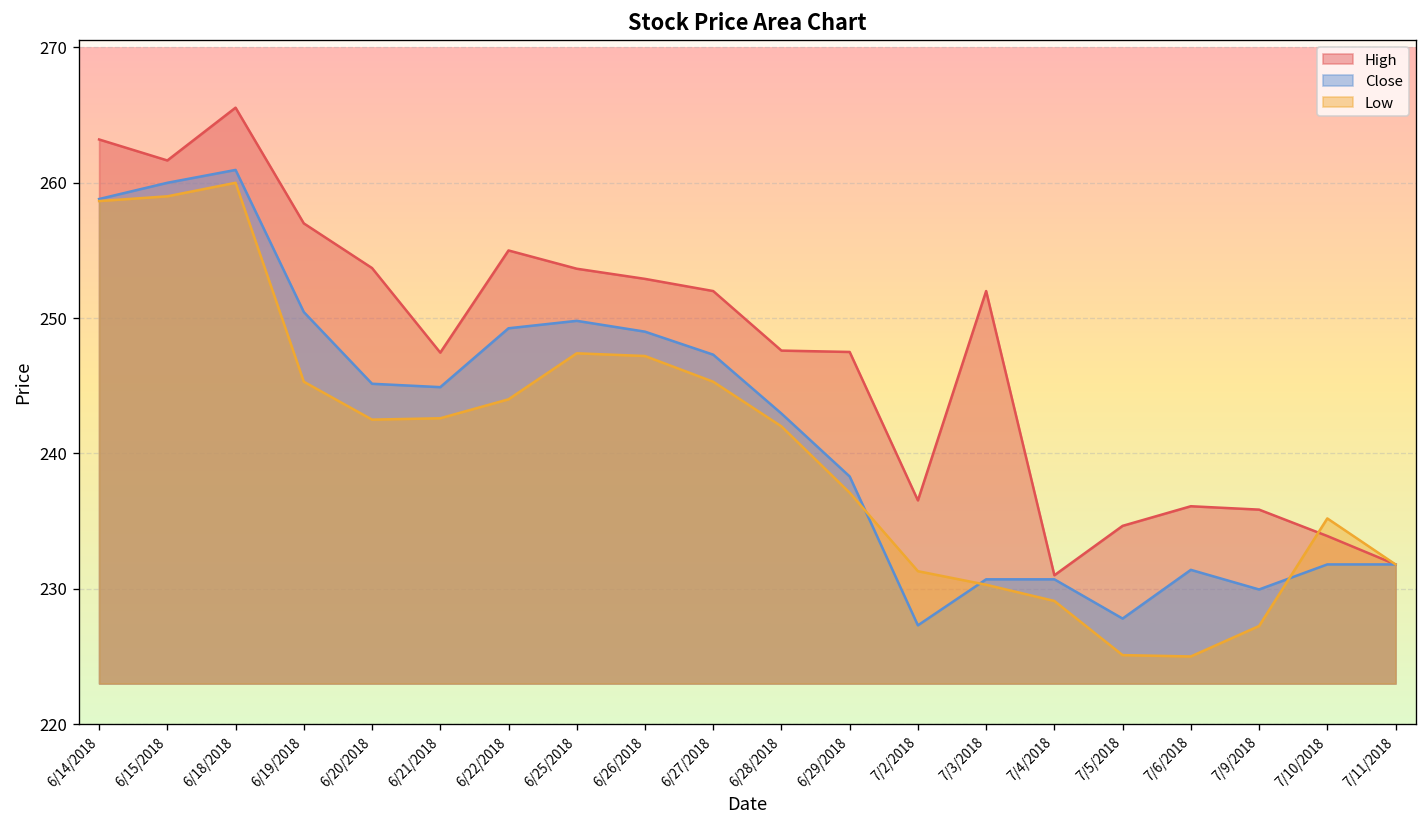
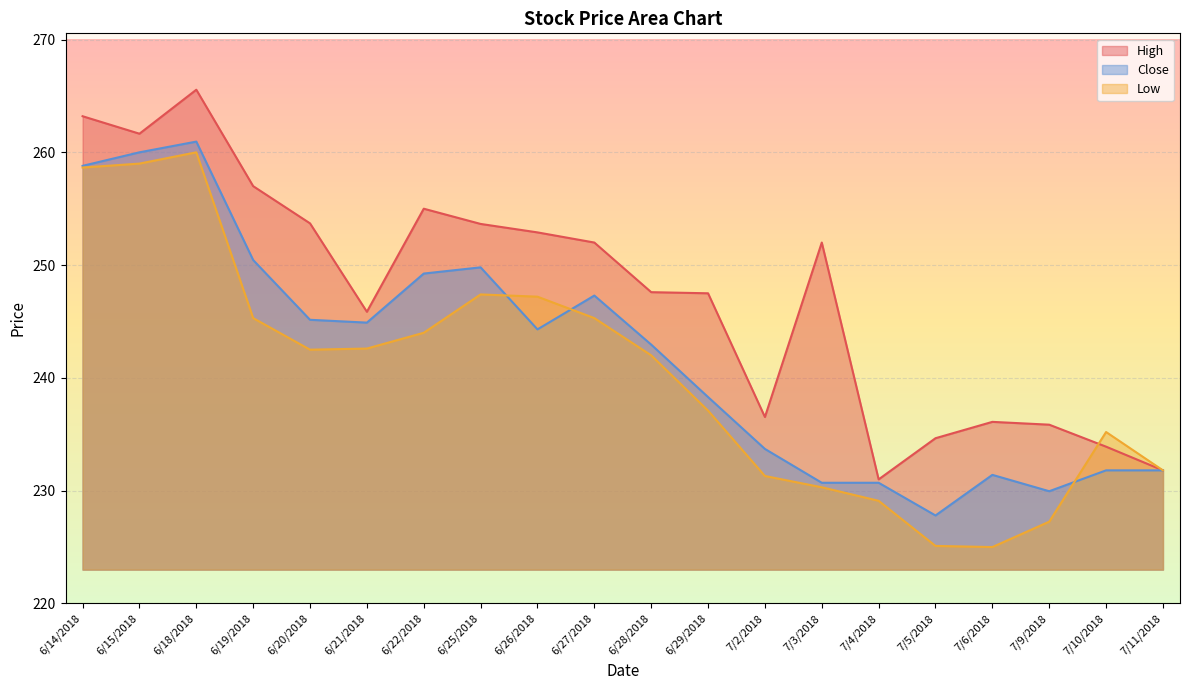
  {
    "High": {
      "6/14/2018": 263.2,
      "6/15/2018": 261.7,
      "6/18/2018": 265.6,
      "6/19/2018": 257.0,
      "6/20/2018": 253.7,
-     "6/21/2018": 247.5,
+     "6/21/2018": 245.9,
      "6/22/2018": 255.0,
      "6/25/2018": 253.7,
      "6/26/2018": 252.9,
      "6/27/2018": 252.0,
      "6/28/2018": 247.6,
      "6/29/2018": 247.5,
      "7/2/2018": 236.5,
      "7/3/2018": 252.0,
      "7/4/2018": 231.0,
      "7/5/2018": 234.7,
      "7/6/2018": 236.1,
      "7/9/2018": 235.9,
      "7/10/2018": 233.9
    },
    "Close": {
      "6/15/2018": 260.0,
      "6/18/2018": 261.0,
      "6/19/2018": 250.5,
      "6/20/2018": 245.2,
      "6/21/2018": 244.9,
      "6/22/2018": 249.3,
      "6/25/2018": 249.8,
-     "6/26/2018": 249.0,
+     "6/26/2018": 244.3,
      "6/27/2018": 247.3,
      "6/28/2018": 243.0,
      "6/29/2018": 238.3,
-     "7/2/2018": 227.3,
+     "7/2/2018": 233.7,
      "7/3/2018": 230.7,
      "7/4/2018": 230.7,
      "7/5/2018": 227.8,
      "7/6/2018": 231.4,
      "7/9/2018": 230.0,
      "7/10/2018": 231.8
    },
    "Low": {
      "6/15/2018": 259.0,
      "6/18/2018": 260.0,
      "6/19/2018": 245.3,
      "6/20/2018": 242.5,
      "6/21/2018": 242.6,
      "6/22/2018": 244.0,
      "6/25/2018": 247.4,
      "6/26/2018": 247.2,
      "6/27/2018": 245.3,
      "6/28/2018": 242.0,
      "6/29/2018": 237.1,
      "7/2/2018": 231.3,
      "7/3/2018": 230.3,
      "7/4/2018": 229.1,
      "7/5/2018": 225.1,
      "7/6/2018": 225.0,
      "7/9/2018": 227.3,
      "7/10/2018": 235.2
    }
  }
